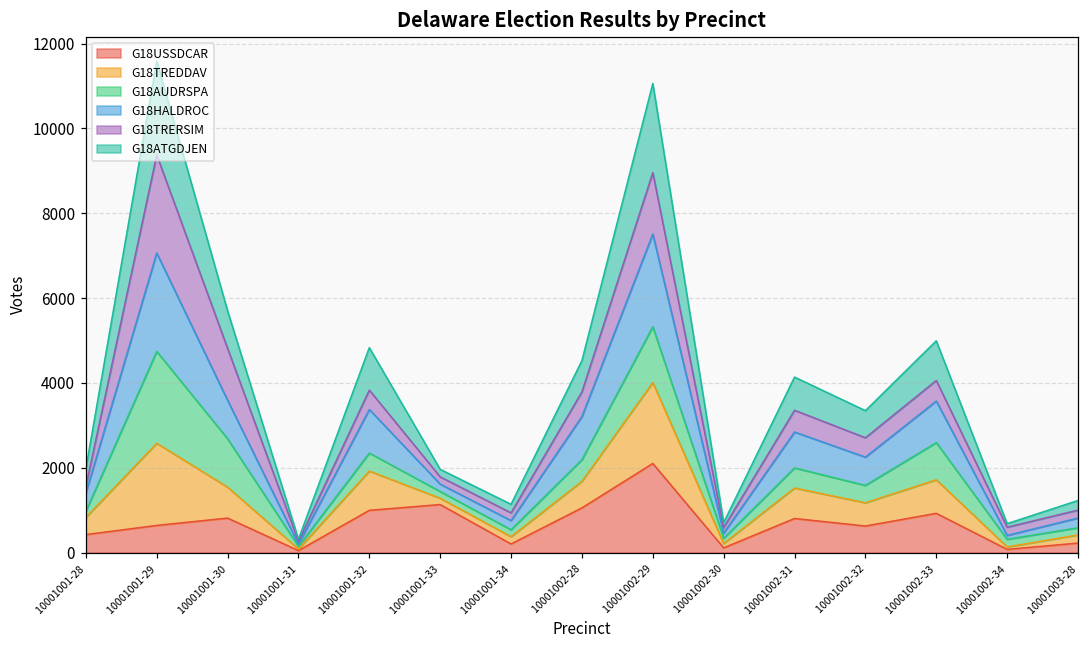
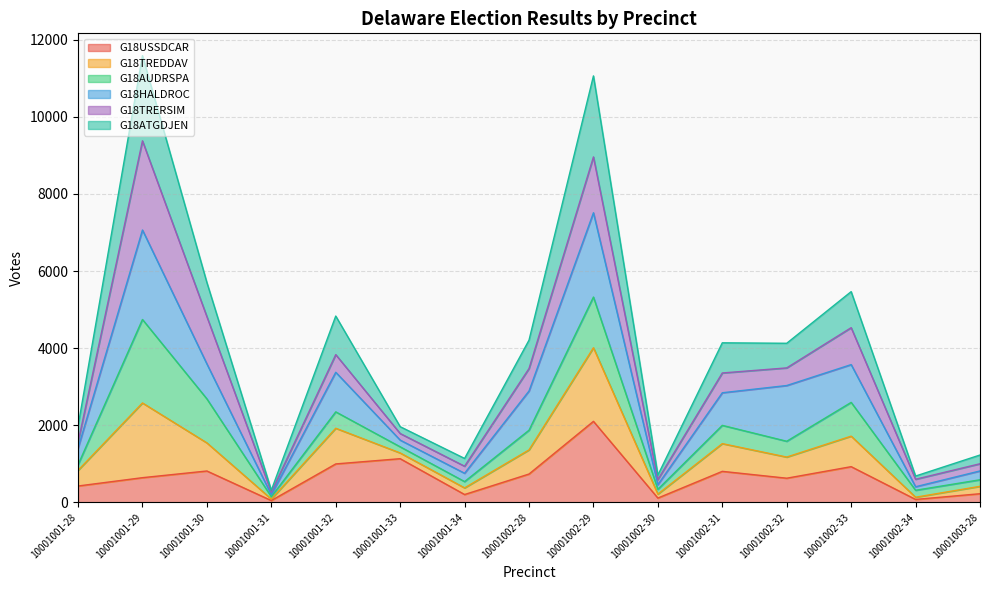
  {
    "G18USSDCAR": {
      "10001001-28": 400,
      "10001001-29": 600,
      "10001001-30": 800,
      "10001001-32": 1000,
      "10001001-33": 1100,
      "10001001-34": 200,
-     "10001002-28": 1100,
+     "10001002-28": 700,
      "10001002-29": 2100,
      "10001002-30": 100,
      "10001002-31": 800,
      "10001002-32": 600,
      "10001002-33": 900,
      "10001003-28": 200
    },
    "G18TREDDAV": {
      "10001001-28": 400,
      "10001001-29": 1900,
      "10001001-30": 700,
      "10001001-32": 900,
      "10001001-33": 100,
      "10001001-34": 200,
      "10001002-28": 600,
      "10001002-29": 1900,
      "10001002-30": 100,
      "10001002-31": 700,
      "10001002-32": 500,
      "10001002-33": 800,
      "10001003-28": 200
    },
    "G18HALDROC": {
      "10001001-28": 400,
      "10001001-29": 2300,
      "10001001-30": 900,
      "10001001-32": 1000,
      "10001001-33": 200,
      "10001001-34": 200,
      "10001002-28": 1000,
      "10001002-29": 2200,
      "10001002-30": 100,
      "10001002-31": 800,
-     "10001002-32": 700,
+     "10001002-32": 1400,
      "10001002-33": 1000,
      "10001002-34": 100,
      "10001003-28": 200
    },
    "G18TRERSIM": {
      "10001001-28": 200,
      "10001001-29": 2300,
      "10001001-30": 1200,
      "10001001-32": 500,
      "10001001-33": 200,
      "10001001-34": 200,
      "10001002-28": 600,
      "10001002-29": 1400,
      "10001002-30": 100,
      "10001002-31": 500,
      "10001002-32": 500,
-     "10001002-33": 500,
+     "10001002-33": 1000,
      "10001002-34": 200,
      "10001003-28": 200
    }
  }
